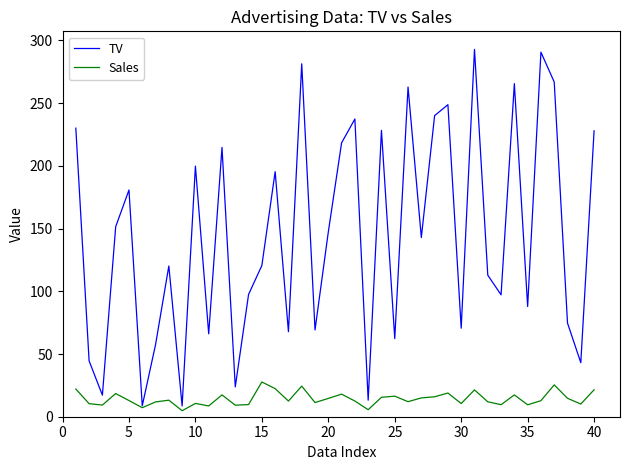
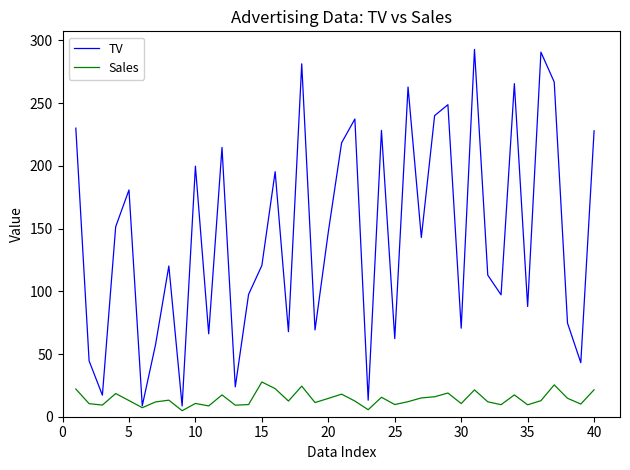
  {
    "TV": {
      "5": 181,
      "10": 200,
      "15": 121,
      "20": 147,
      "25": 62,
      "30": 71,
      "35": 88,
      "40": 228
    },
    "Sales": {
      "5": 13,
      "10": 11,
      "15": 28,
      "20": 15,
-     "25": 16,
+     "25": 10,
      "30": 11,
      "35": 10,
      "40": 22
    }
  }
